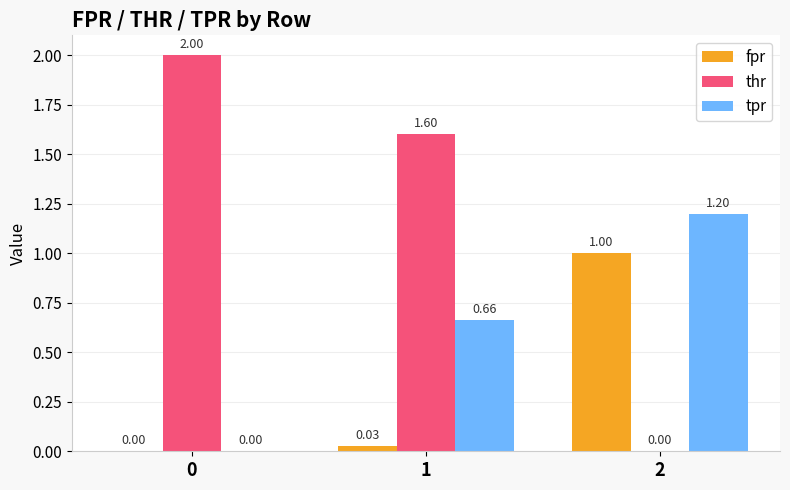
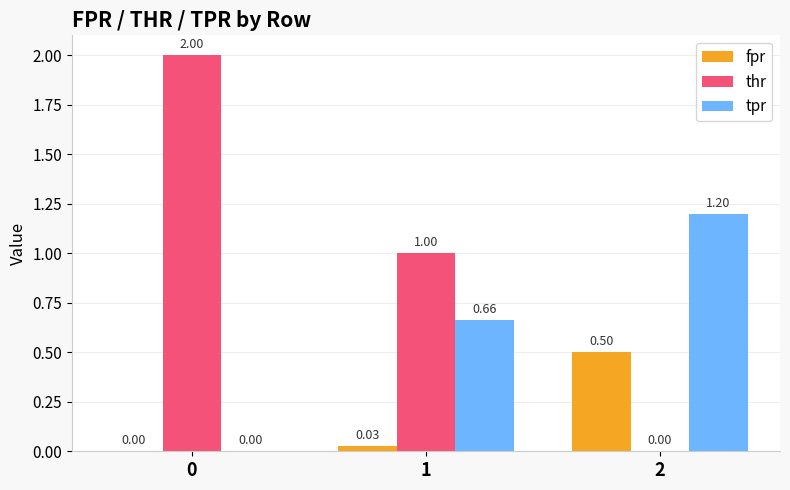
  {
    "fpr": {
      "0": 0.00,
      "1": 0.03,
-     "2": 1.00
+     "2": 0.50
    },
    "thr": {
      "0": 2.00,
-     "1": 1.60,
+     "1": 1.00,
      "2": 0.00
    },
    "tpr": {
      "0": 0.00,
      "1": 0.66,
      "2": 1.20
    }
  }
